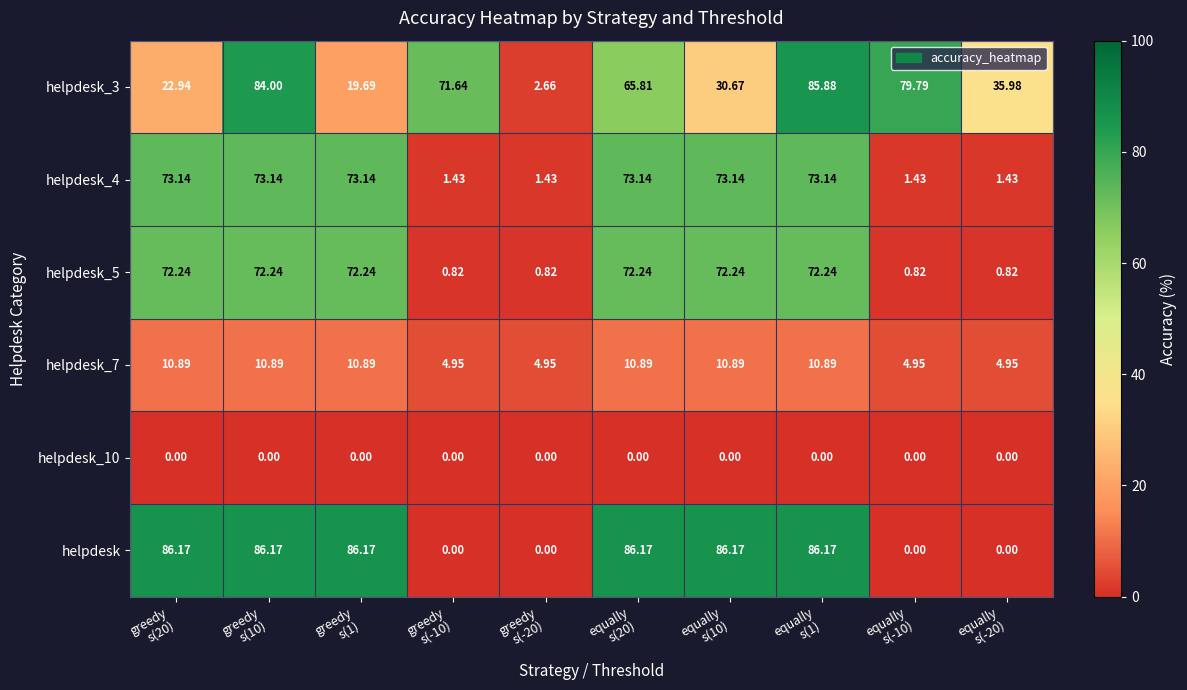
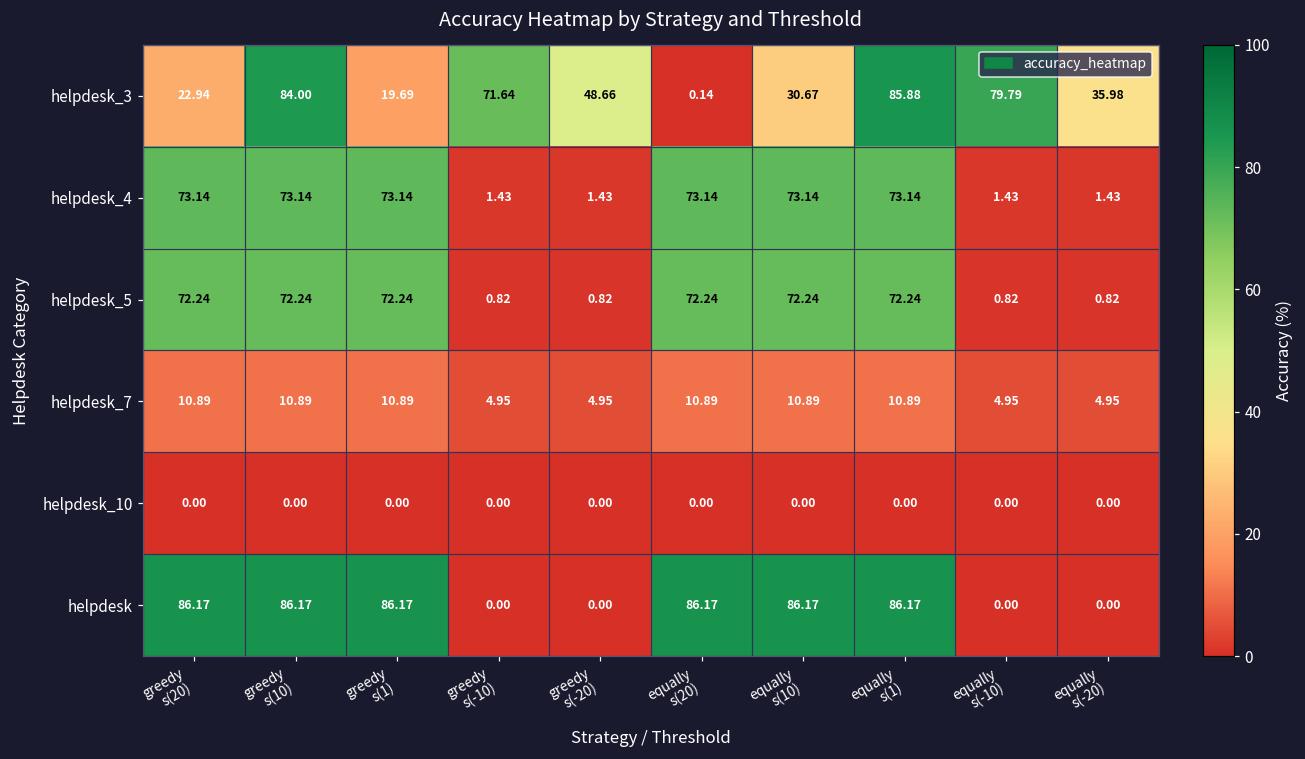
  {
    "helpdesk_3": {
      "greedy s(20)": 22.94,
      "greedy s(10)": 84.00,
      "greedy s(1)": 19.69,
      "greedy s(-10)": 71.64,
-     "greedy s(-20)": 2.66,
-     "equally s(20)": 65.81,
+     "greedy s(-20)": 48.66,
+     "equally s(20)": 0.14,
      "equally s(10)": 30.67,
      "equally s(1)": 85.88,
      "equally s(-10)": 79.79,
      "equally s(-20)": 35.98
    },
    "helpdesk_4": {
      "greedy s(20)": 73.14,
      "greedy s(10)": 73.14,
      "greedy s(1)": 73.14,
      "greedy s(-10)": 1.43,
      "greedy s(-20)": 1.43,
      "equally s(20)": 73.14,
      "equally s(10)": 73.14,
      "equally s(1)": 73.14,
      "equally s(-10)": 1.43,
      "equally s(-20)": 1.43
    },
    "helpdesk_5": {
      "greedy s(20)": 72.24,
      "greedy s(10)": 72.24,
      "greedy s(1)": 72.24,
      "greedy s(-10)": 0.82,
      "greedy s(-20)": 0.82,
      "equally s(20)": 72.24,
      "equally s(10)": 72.24,
      "equally s(1)": 72.24,
      "equally s(-10)": 0.82,
      "equally s(-20)": 0.82
    },
    "helpdesk_7": {
      "greedy s(20)": 10.89,
      "greedy s(10)": 10.89,
      "greedy s(1)": 10.89,
      "greedy s(-10)": 4.95,
      "greedy s(-20)": 4.95,
      "equally s(20)": 10.89,
      "equally s(10)": 10.89,
      "equally s(1)": 10.89,
      "equally s(-10)": 4.95,
      "equally s(-20)": 4.95
    },
    "helpdesk_10": {
      "greedy s(20)": 0.00,
      "greedy s(10)": 0.00,
      "greedy s(1)": 0.00,
      "greedy s(-10)": 0.00,
      "greedy s(-20)": 0.00,
      "equally s(20)": 0.00,
      "equally s(10)": 0.00,
      "equally s(1)": 0.00,
      "equally s(-10)": 0.00,
      "equally s(-20)": 0.00
    },
    "helpdesk": {
      "greedy s(20)": 86.17,
      "greedy s(10)": 86.17,
      "greedy s(1)": 86.17,
      "greedy s(-10)": 0.00,
      "greedy s(-20)": 0.00,
      "equally s(20)": 86.17,
      "equally s(10)": 86.17,
      "equally s(1)": 86.17,
      "equally s(-10)": 0.00,
      "equally s(-20)": 0.00
    }
  }
